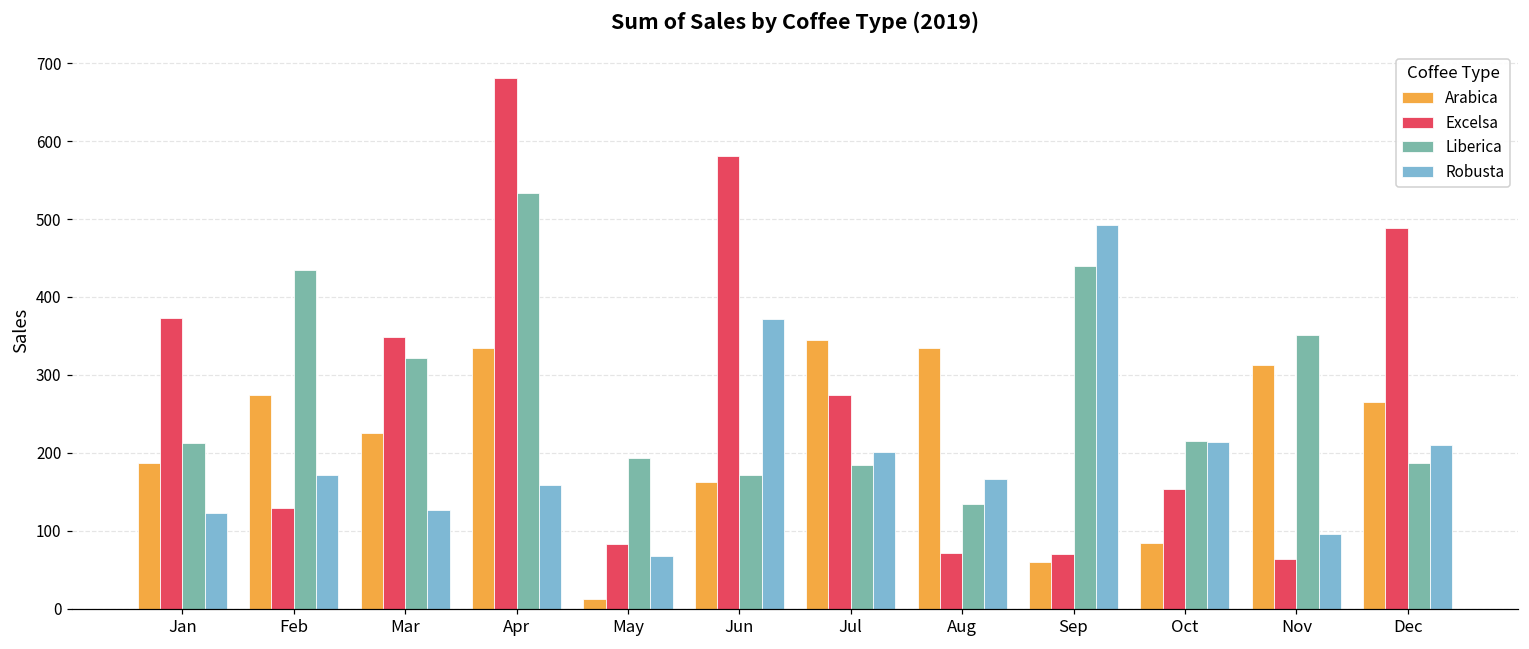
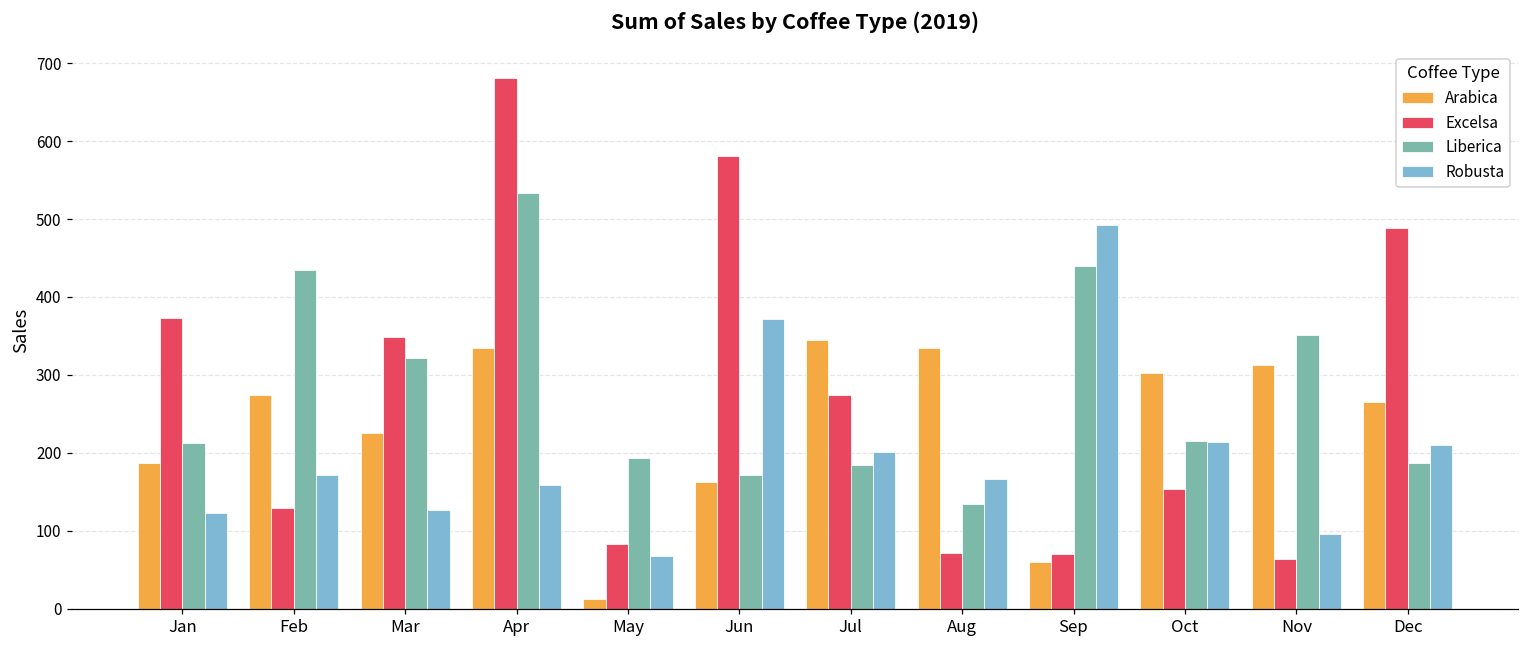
  {
    "Arabica": {
      "Jan": 190,
      "Feb": 270,
      "Mar": 220,
      "Apr": 330,
      "May": 10,
      "Jun": 160,
      "Jul": 350,
      "Aug": 330,
      "Sep": 60,
-     "Oct": 80,
+     "Oct": 300,
      "Nov": 310,
      "Dec": 270
    },
    "Excelsa": {
      "Jan": 370,
      "Feb": 130,
      "Mar": 350,
      "Apr": 680,
      "May": 80,
      "Jun": 580,
      "Jul": 270,
      "Aug": 70,
      "Sep": 70,
      "Oct": 150,
      "Nov": 60,
      "Dec": 490
    }
  }
